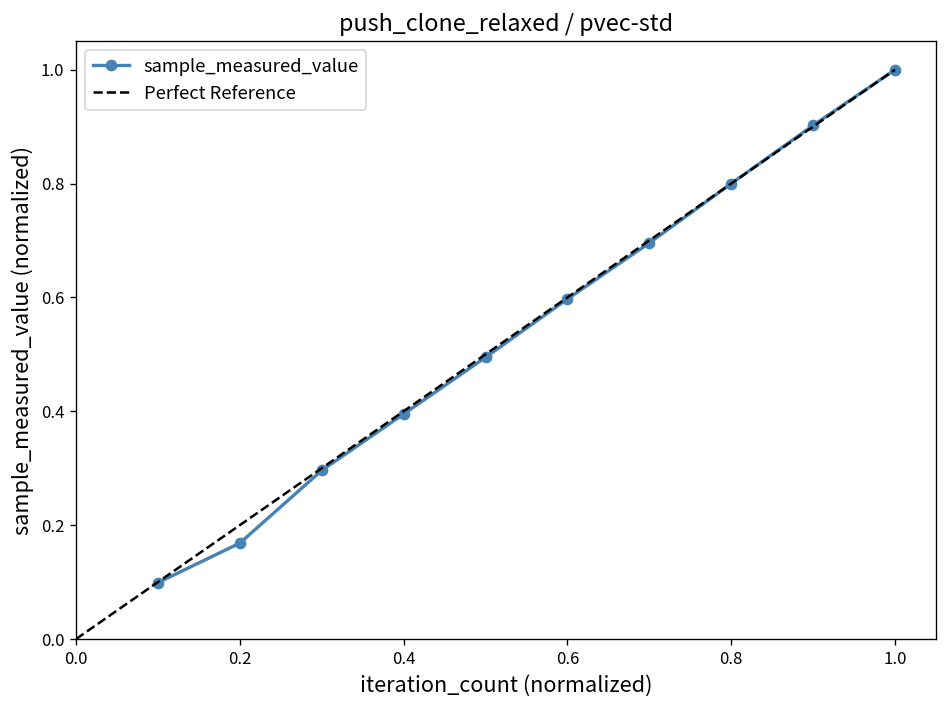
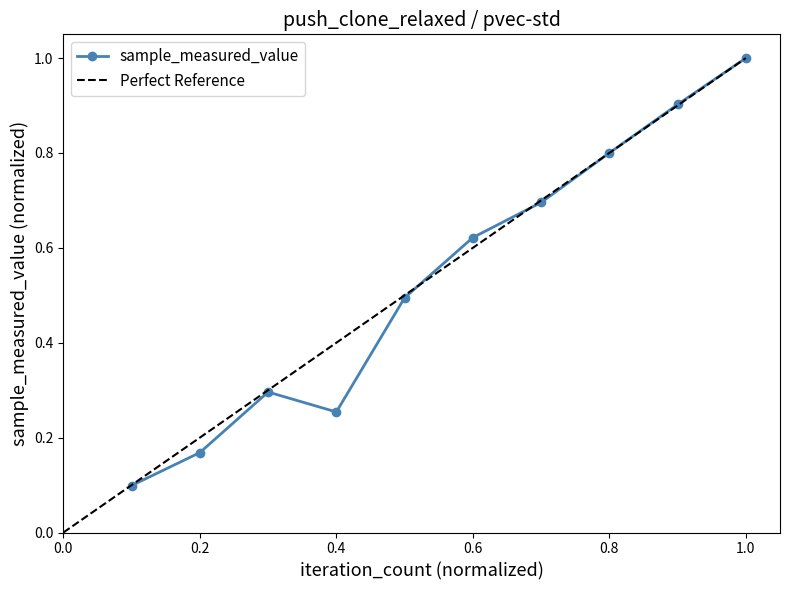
  {
    "sample_measured_value": {
      "0.2": 0.17,
-     "0.4": 0.40,
-     "0.6": 0.60,
+     "0.4": 0.25,
+     "0.6": 0.62,
      "0.8": 0.80
    },
    "Perfect Reference": {
      "0.0": 0.00
    }
  }
